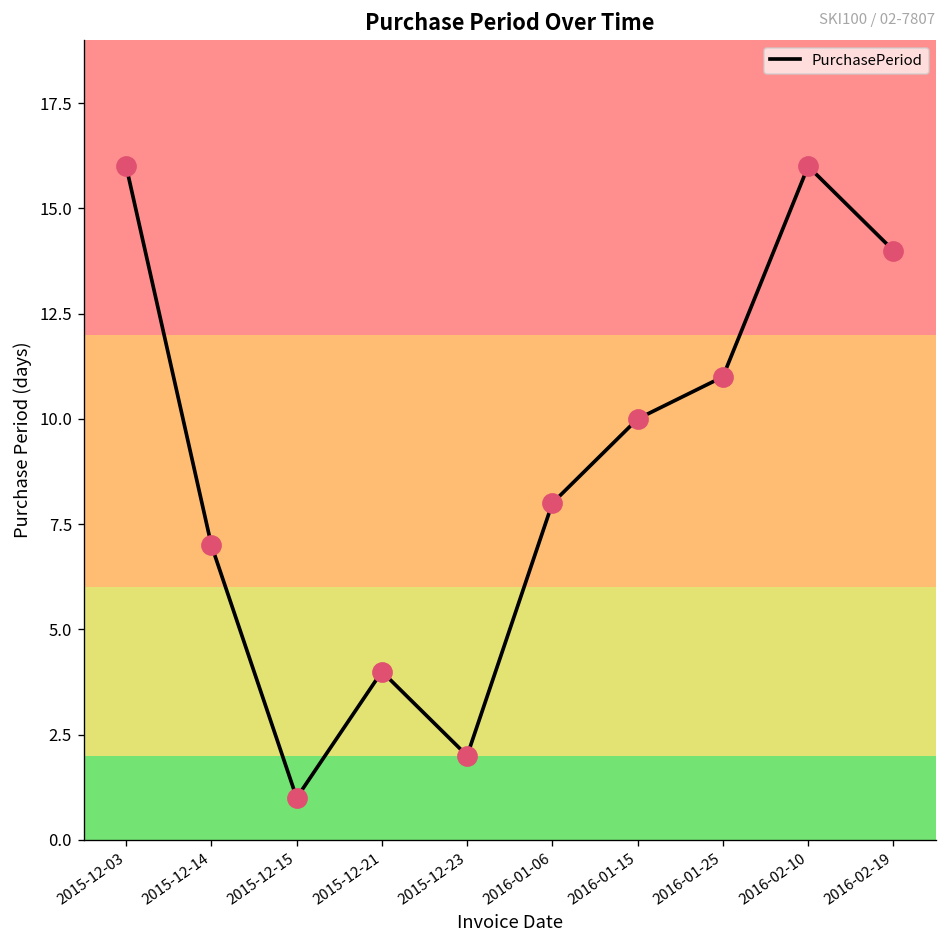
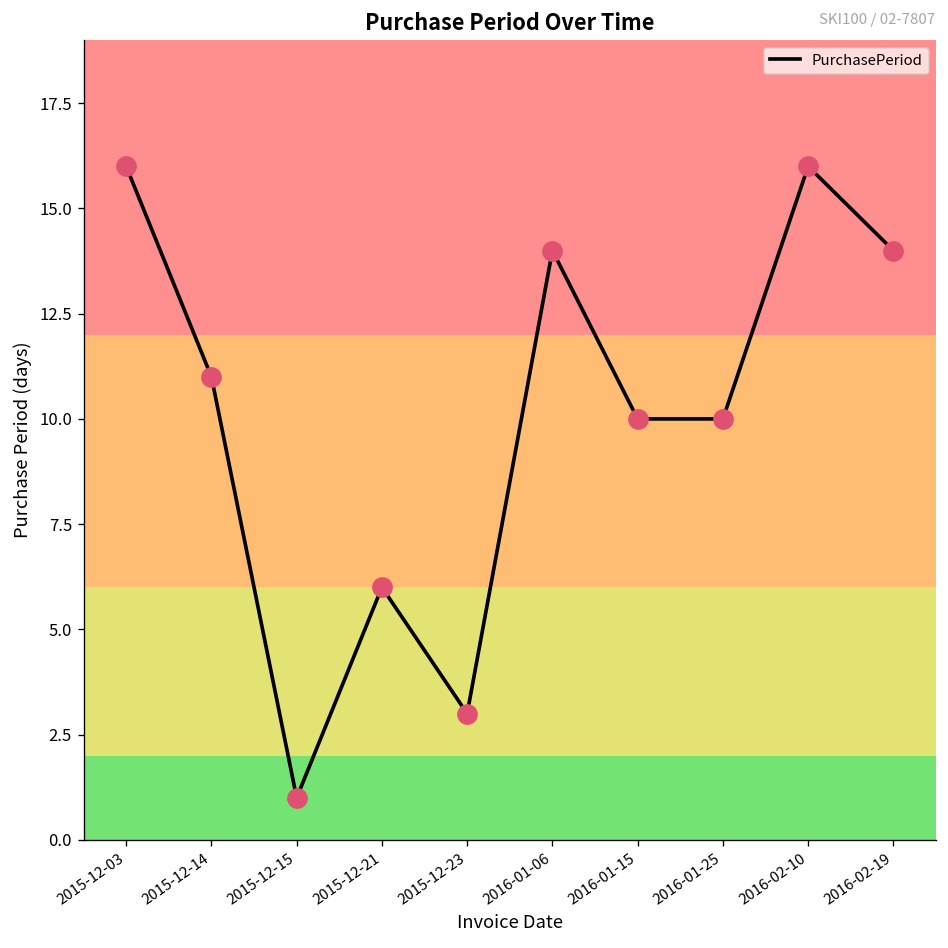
  {
    "2015-12-03": 16,
-   "2015-12-14": 7,
+   "2015-12-14": 11,
    "2015-12-15": 1,
-   "2015-12-21": 4,
-   "2015-12-23": 2,
-   "2016-01-06": 8,
+   "2015-12-21": 6,
+   "2015-12-23": 3,
+   "2016-01-06": 14,
    "2016-01-15": 10,
-   "2016-01-25": 11,
+   "2016-01-25": 10,
    "2016-02-10": 16,
    "2016-02-19": 14
  }
